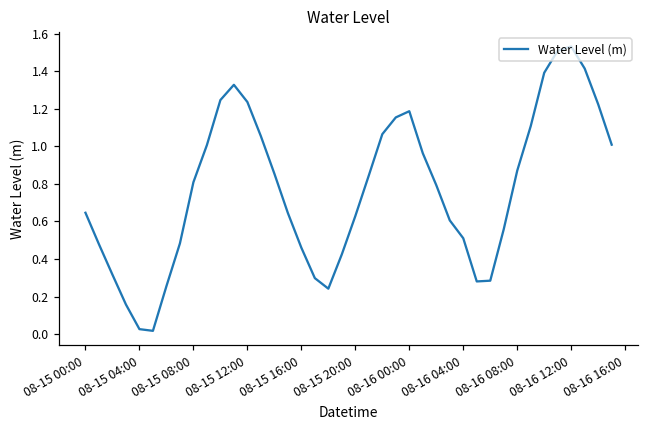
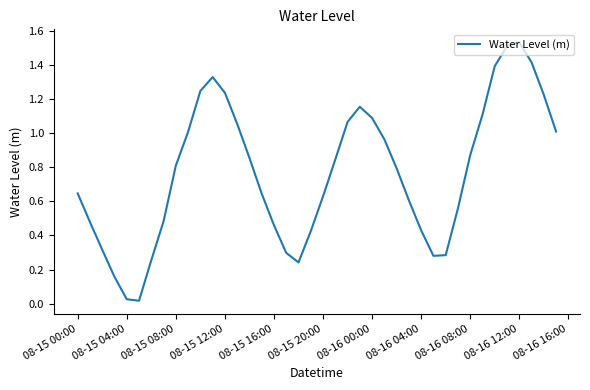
  {
    "08-15 00:00": 0.65,
    "08-15 04:00": 0.03,
    "08-15 08:00": 0.81,
    "08-15 12:00": 1.24,
    "08-15 16:00": 0.46,
    "08-15 20:00": 0.63,
-   "08-16 00:00": 1.19,
-   "08-16 04:00": 0.51,
+   "08-16 00:00": 1.09,
+   "08-16 04:00": 0.43,
    "08-16 08:00": 0.87
  }
